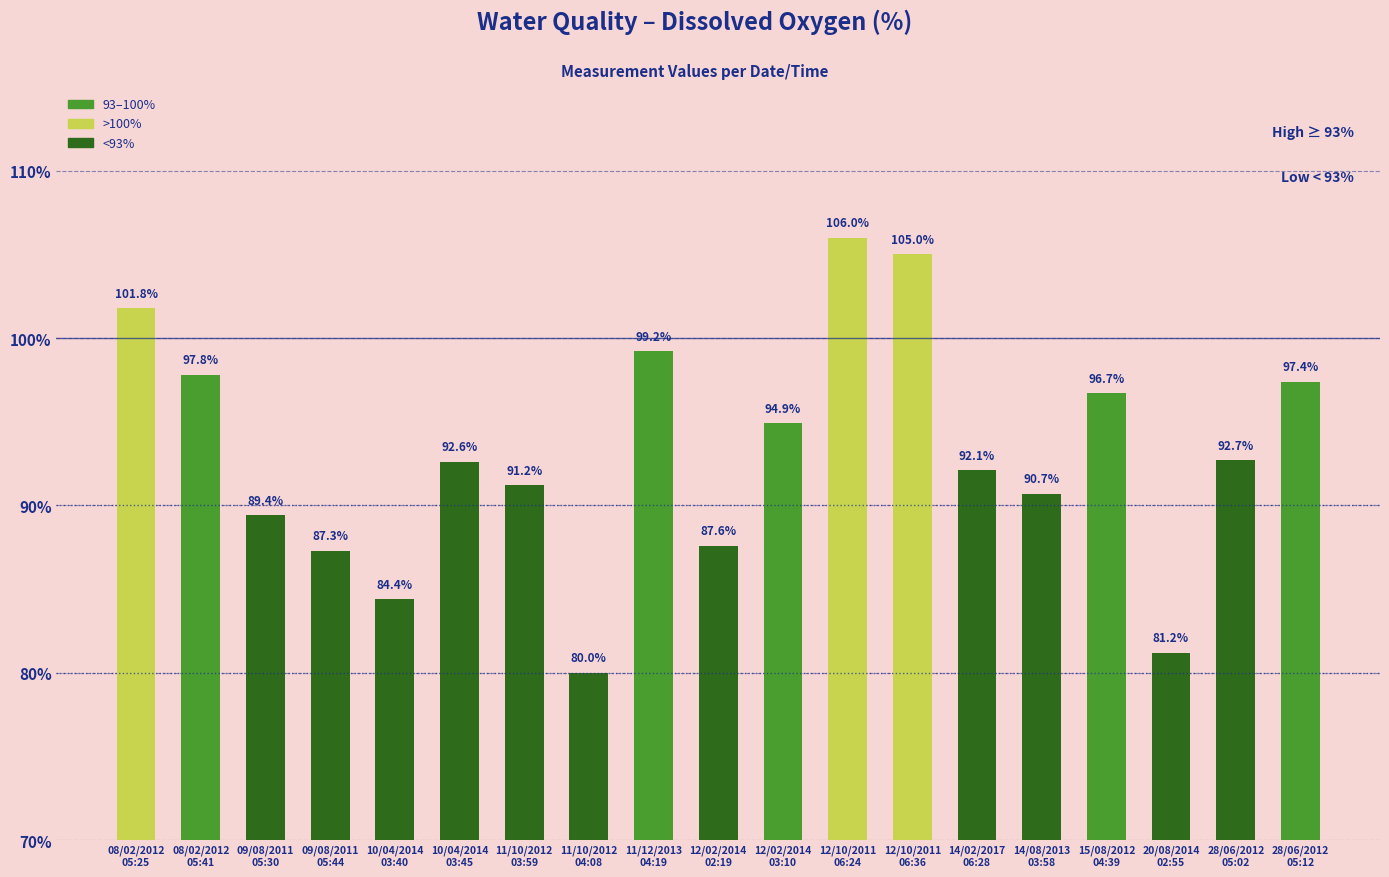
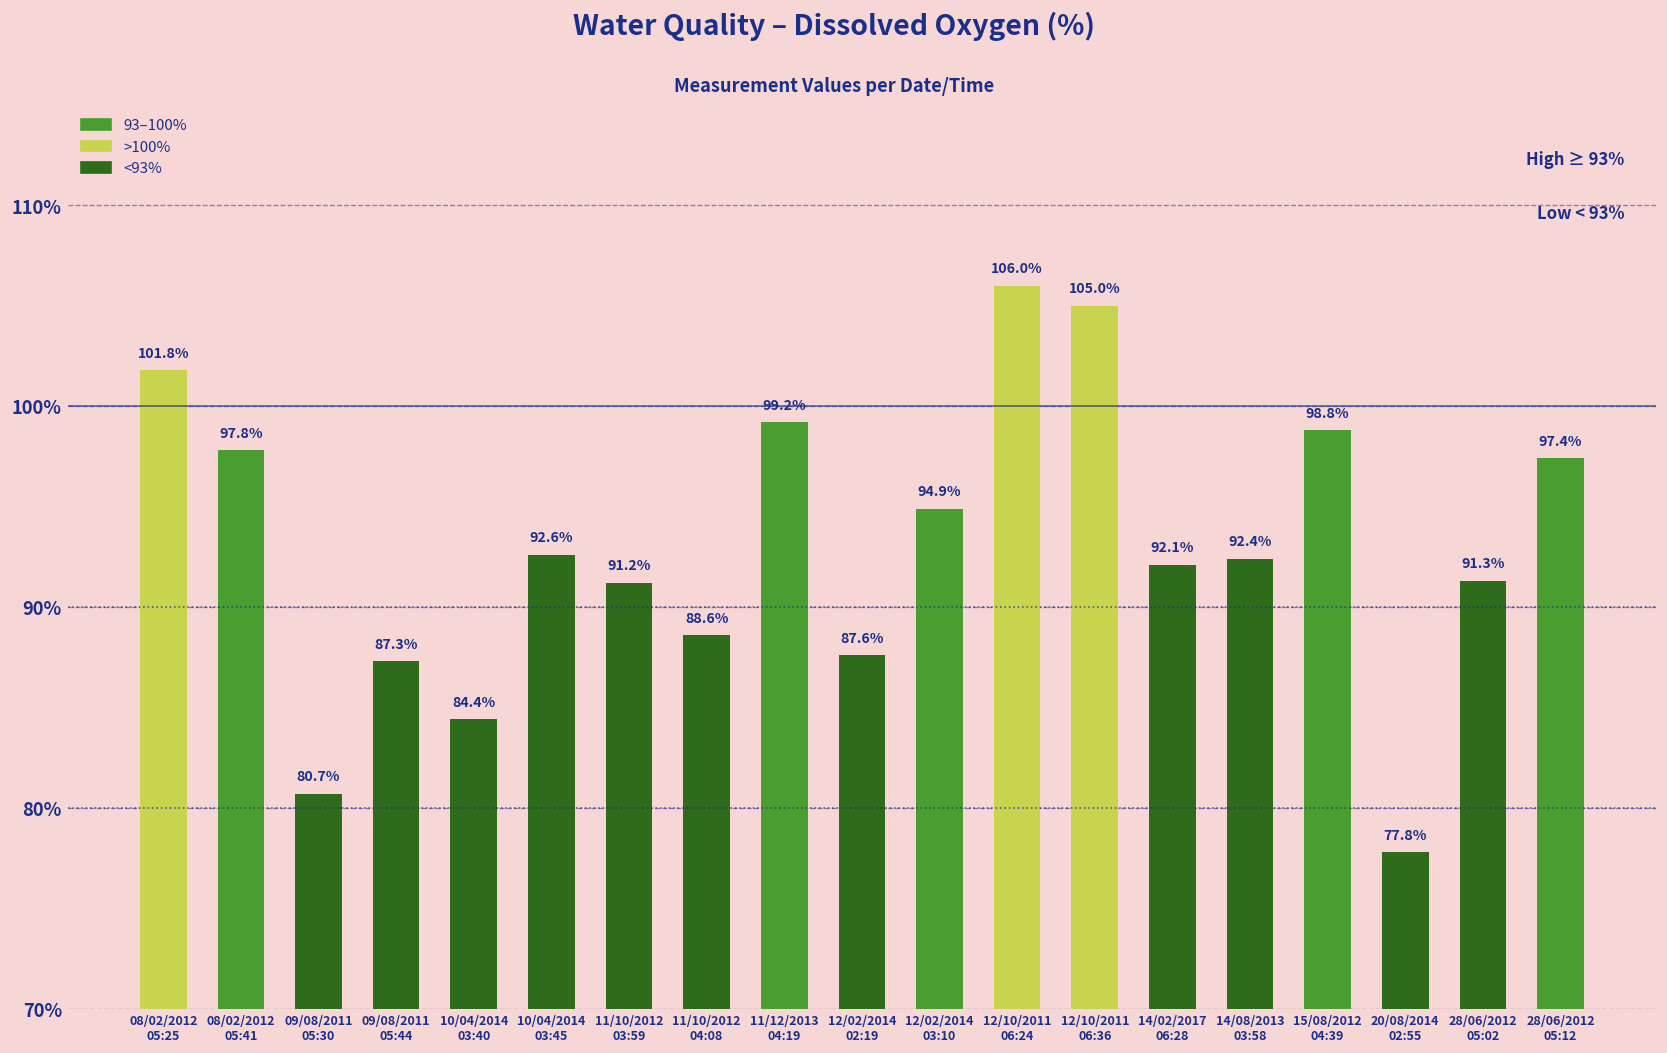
  {
    "08/02/2012 05:25": "101.8%",
    "08/02/2012 05:41": "97.8%",
-   "09/08/2011 05:30": "89.4%",
+   "09/08/2011 05:30": "80.7%",
    "09/08/2011 05:44": "87.3%",
    "10/04/2014 03:40": "84.4%",
    "10/04/2014 03:45": "92.6%",
    "11/10/2012 03:59": "91.2%",
-   "11/10/2012 04:08": "80.0%",
+   "11/10/2012 04:08": "88.6%",
    "11/12/2013 04:19": "99.2%",
    "12/02/2014 02:19": "87.6%",
    "12/02/2014 03:10": "94.9%",
    "12/10/2011 06:24": "106.0%",
    "12/10/2011 06:36": "105.0%",
    "14/02/2017 06:28": "92.1%",
-   "14/08/2013 03:58": "90.7%",
-   "15/08/2012 04:39": "96.7%",
-   "20/08/2014 02:55": "81.2%",
-   "28/06/2012 05:02": "92.7%",
+   "14/08/2013 03:58": "92.4%",
+   "15/08/2012 04:39": "98.8%",
+   "20/08/2014 02:55": "77.8%",
+   "28/06/2012 05:02": "91.3%",
    "28/06/2012 05:12": "97.4%"
  }
